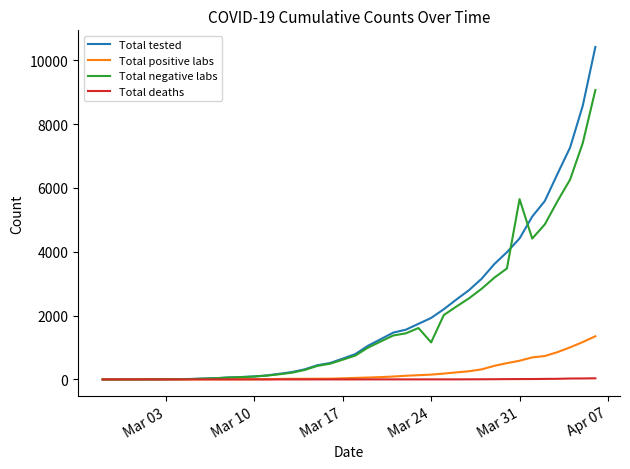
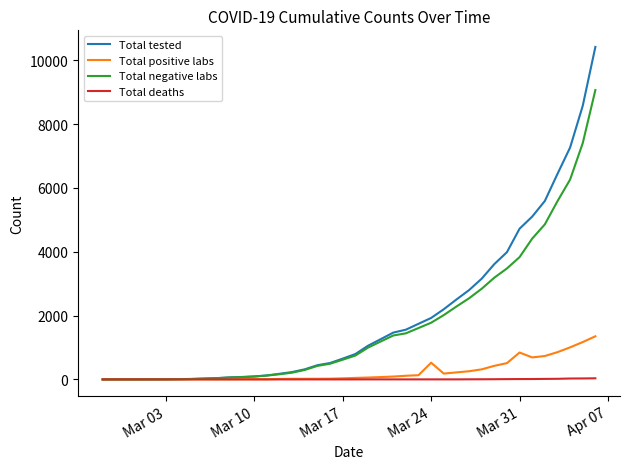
  {
    "Total tested": {
      "Mar 24": 1900,
-     "Mar 31": 4400
+     "Mar 31": 4700
    },
    "Total positive labs": {
-     "Mar 24": 200,
-     "Mar 31": 600
+     "Mar 24": 500,
+     "Mar 31": 800
    },
    "Total negative labs": {
-     "Mar 24": 1200,
-     "Mar 31": 5600
+     "Mar 24": 1800,
+     "Mar 31": 3800
    },
    "Total deaths": {
      "Mar 24": 0,
      "Mar 31": 0
    }
  }
